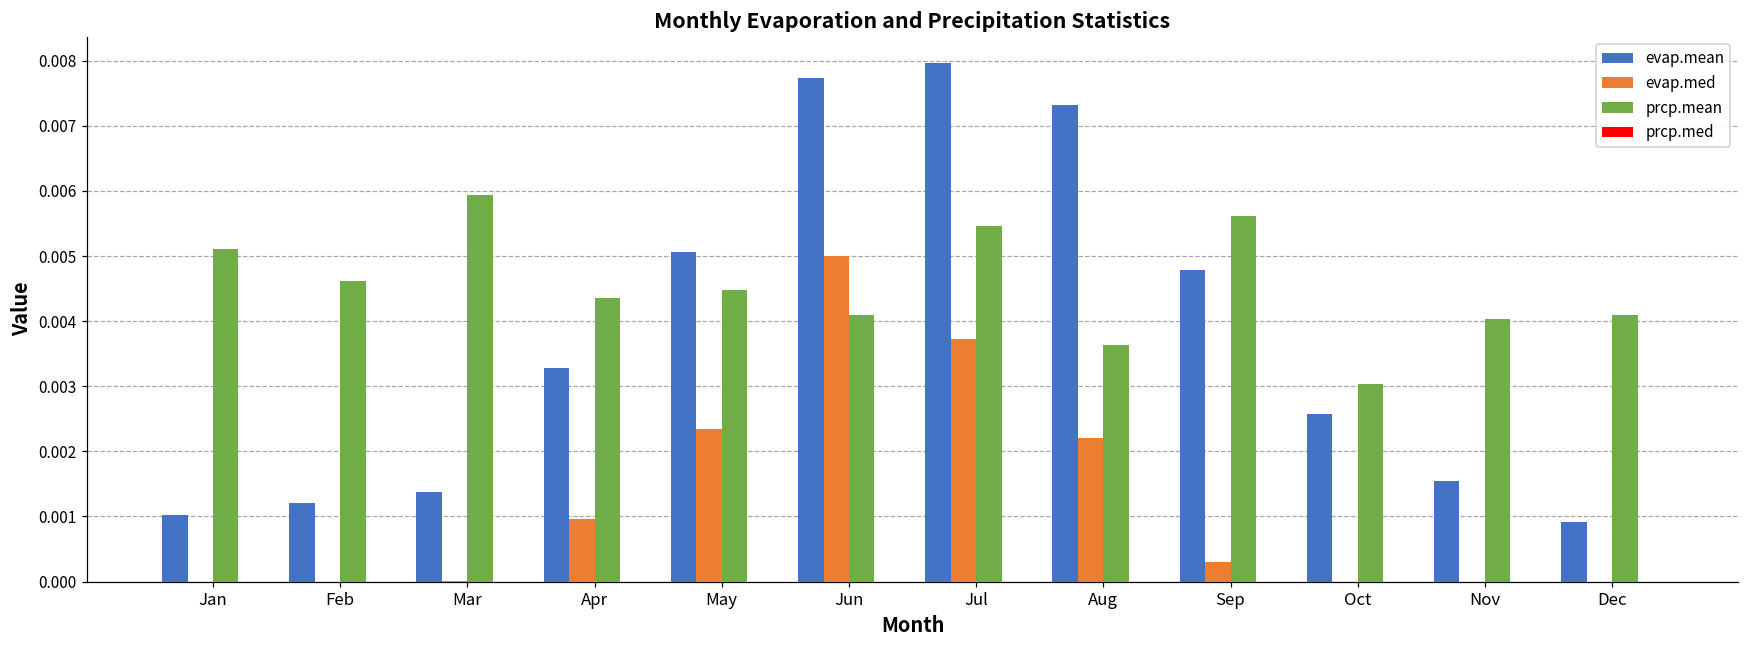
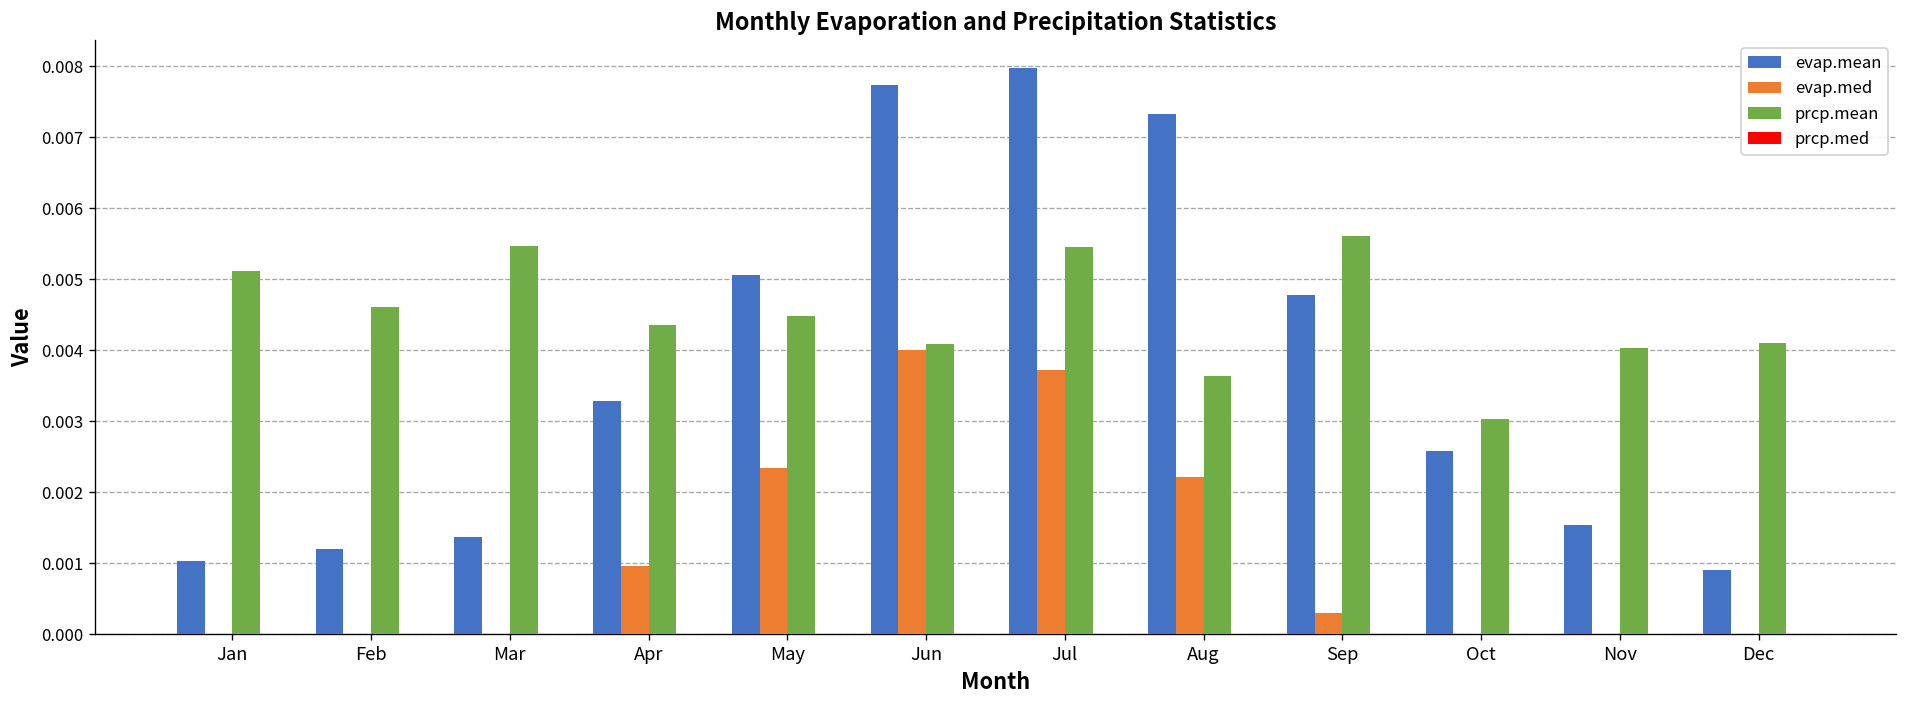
  {
    "evap.mean": {
      "Jan": 0.0010,
      "Feb": 0.0012,
      "Mar": 0.0014,
      "Apr": 0.0033,
      "May": 0.0051,
      "Jun": 0.0077,
      "Jul": 0.0080,
      "Aug": 0.0073,
      "Sep": 0.0048,
      "Oct": 0.0026,
      "Nov": 0.0015,
      "Dec": 0.0009
    },
    "evap.med": {
      "Jan": 0.000,
      "Feb": 0.000,
      "Apr": 0.001,
      "May": 0.0023,
-     "Jun": 0.005,
+     "Jun": 0.004,
      "Jul": 0.0037,
      "Aug": 0.0022,
      "Sep": 0.0003,
      "Oct": 0.000,
      "Nov": 0.000,
      "Dec": 0.000
    },
    "prcp.mean": {
      "Jan": 0.0051,
      "Feb": 0.0046,
-     "Mar": 0.0059,
+     "Mar": 0.0055,
      "Apr": 0.0044,
      "May": 0.0045,
      "Jun": 0.0041,
      "Jul": 0.0055,
      "Aug": 0.0036,
      "Sep": 0.0056,
      "Oct": 0.0030,
      "Nov": 0.0040,
      "Dec": 0.0041
    },
    "prcp.med": {
      "Jan": 0.0000,
      "Feb": 0.0000,
      "Mar": 0.0000,
      "Apr": 0.0000,
      "May": 0.0000,
      "Jun": 0.0000,
      "Jul": 0.0000,
      "Aug": 0.0000,
      "Sep": 0.0000,
      "Oct": 0.0000,
      "Nov": 0.0000,
      "Dec": 0.0000
    }
  }
